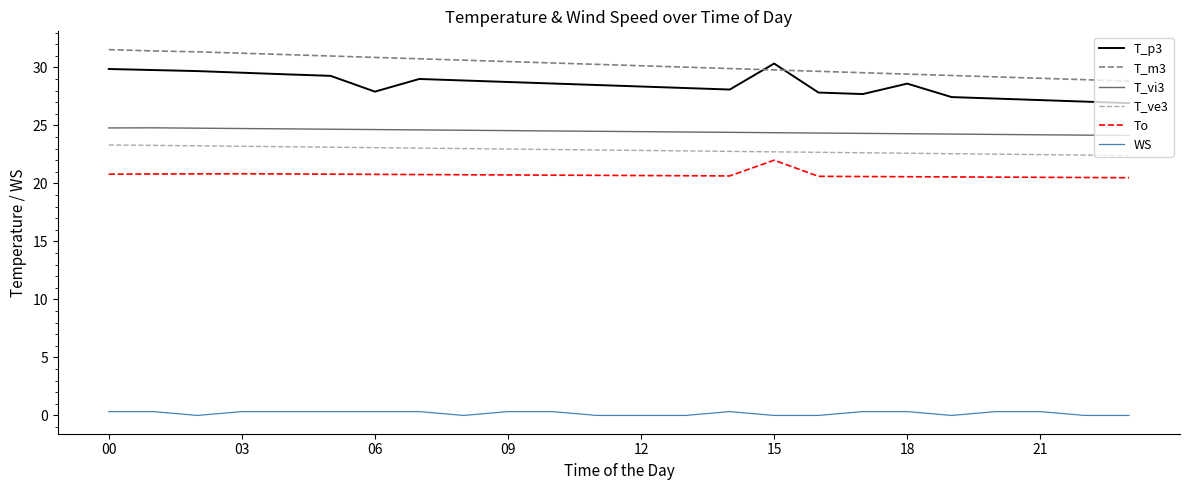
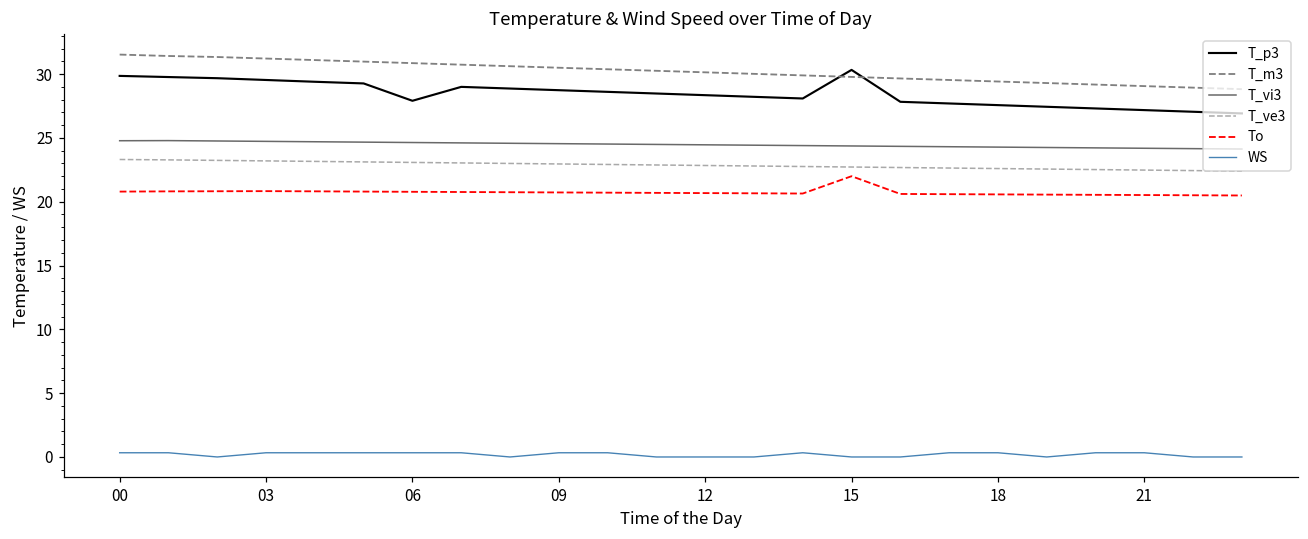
  {
    "T_p3": {
      "00": 29.9,
      "03": 29.5,
      "06": 27.9,
      "09": 28.7,
      "12": 28.4,
      "15": 30.3,
-     "18": 28.6,
+     "18": 27.6,
      "21": 27.2
    },
    "T_ve3": {
      "00": 23.3,
      "03": 23.2,
      "06": 23.1,
      "09": 23.0,
      "12": 22.8,
      "15": 22.7,
      "18": 22.6,
      "21": 22.5
    },
    "To": {
      "00": 20.8,
      "03": 20.8,
      "06": 20.8,
      "09": 20.7,
      "12": 20.7,
      "15": 22.0,
      "18": 20.6,
      "21": 20.5
    },
    "WS": {
      "00": 0.3,
      "03": 0.3,
      "06": 0.3,
      "09": 0.3,
      "12": 0.0,
      "15": 0.0,
      "18": 0.3,
      "21": 0.3
    }
  }
